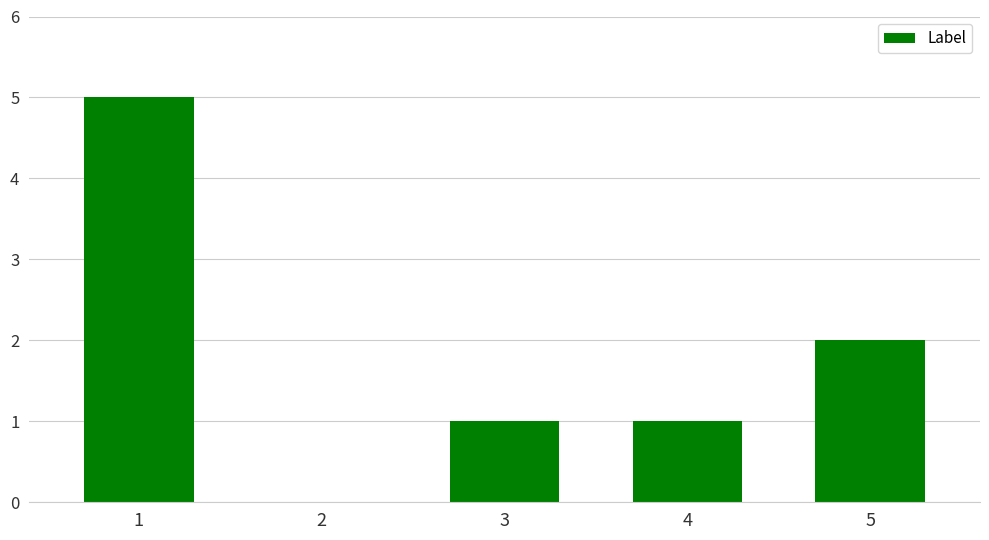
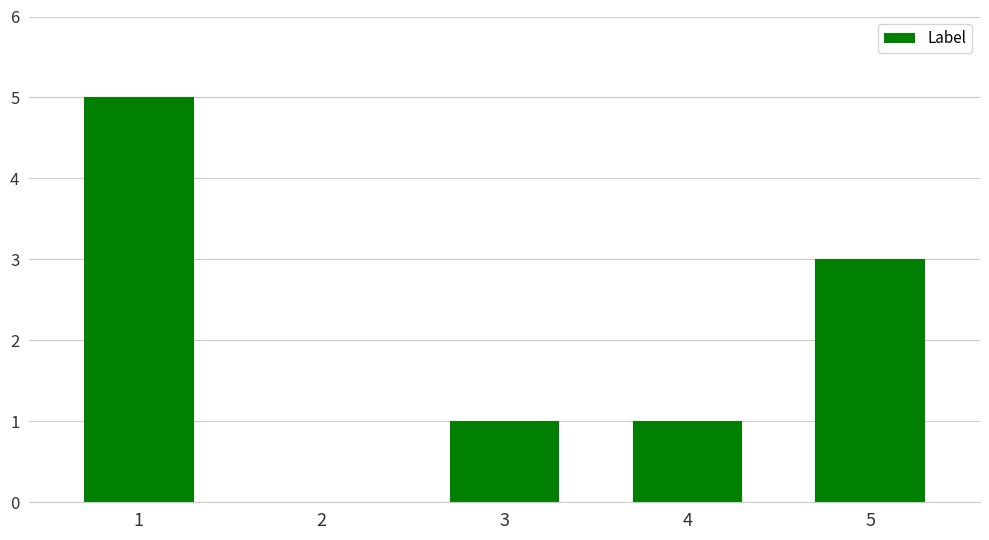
  {
    "1": 5,
    "2": 0,
    "3": 1,
    "4": 1,
-   "5": 2
+   "5": 3
  }
